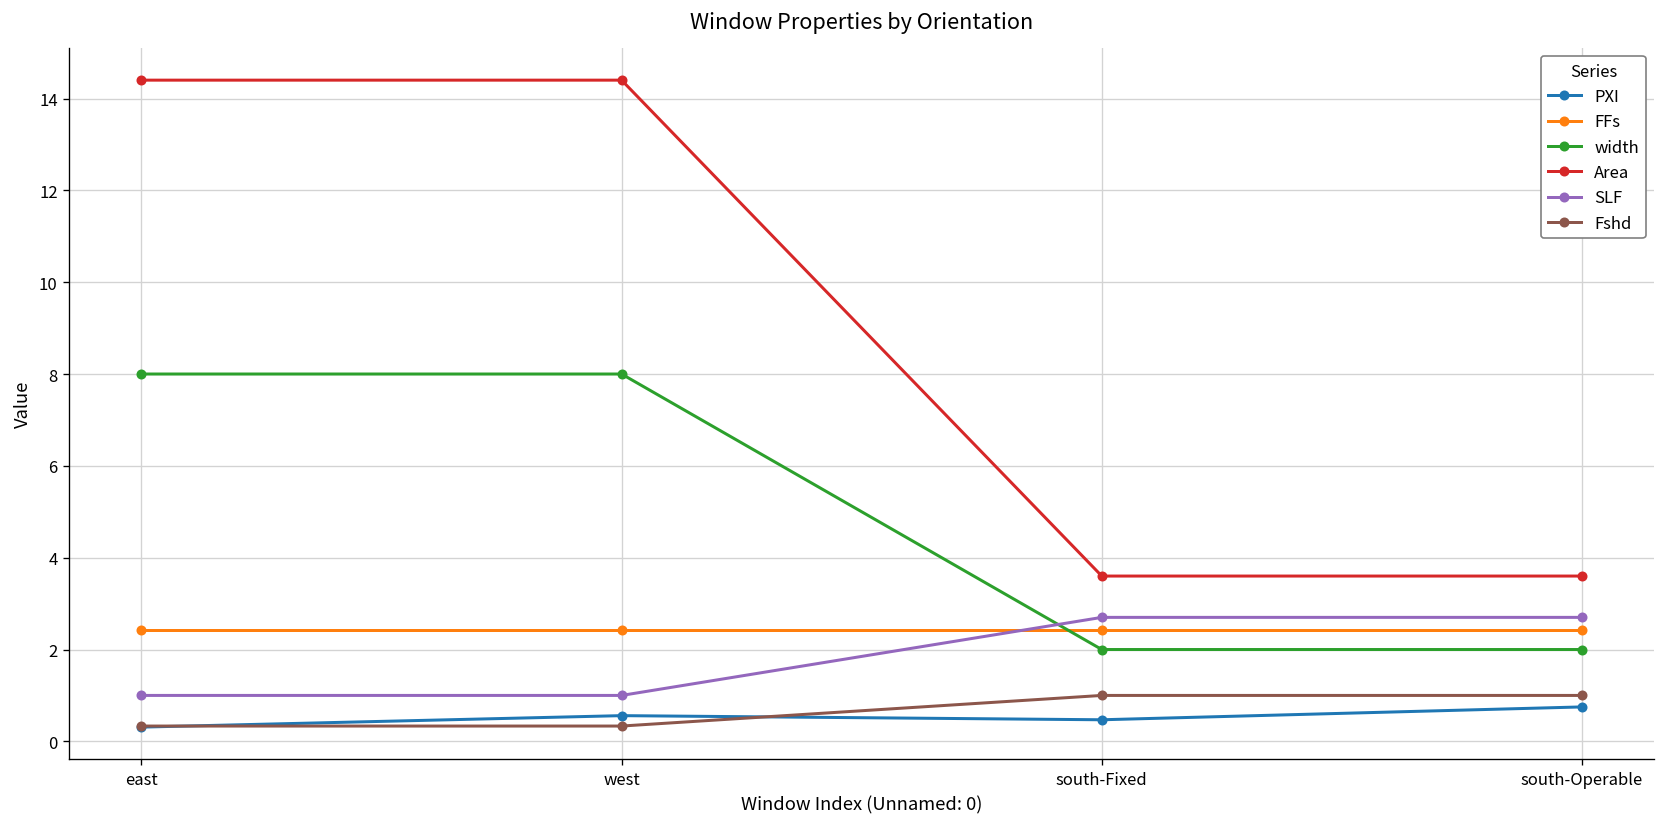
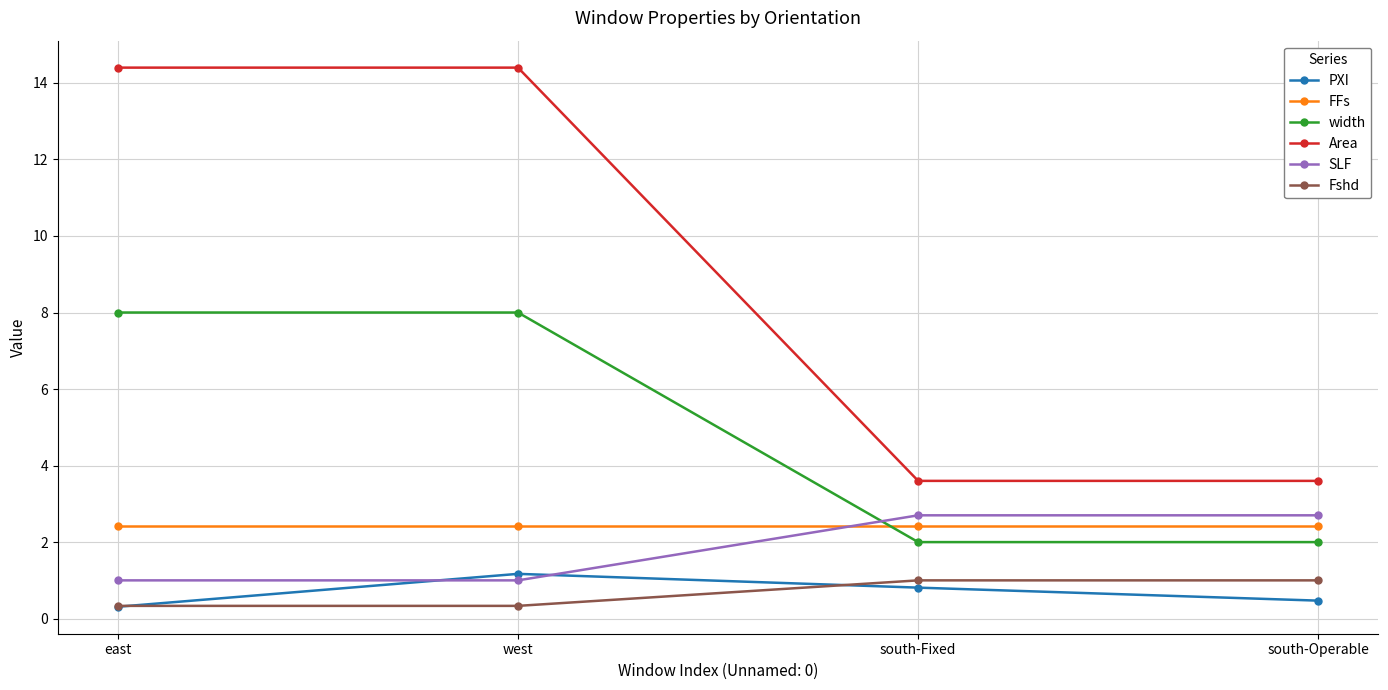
  {
    "PXI": {
-     "west": 0.6,
-     "south-Fixed": 0.5,
-     "south-Operable": 0.8
+     "west": 1.2,
+     "south-Fixed": 0.8,
+     "south-Operable": 0.5
    },
    "FFs": {
      "east": 2.4,
      "west": 2.4,
      "south-Fixed": 2.4,
      "south-Operable": 2.4
    },
    "width": {
      "east": 8.0,
      "west": 8.0,
      "south-Fixed": 2.0,
      "south-Operable": 2.0
    },
    "Area": {
      "east": 14.4,
      "west": 14.4,
      "south-Fixed": 3.6,
      "south-Operable": 3.6
    },
    "SLF": {
      "east": 1.0,
      "west": 1.0,
      "south-Fixed": 2.7,
      "south-Operable": 2.7
    },
    "Fshd": {
      "west": 0.3,
      "south-Fixed": 1.0,
      "south-Operable": 1.0
    }
  }
